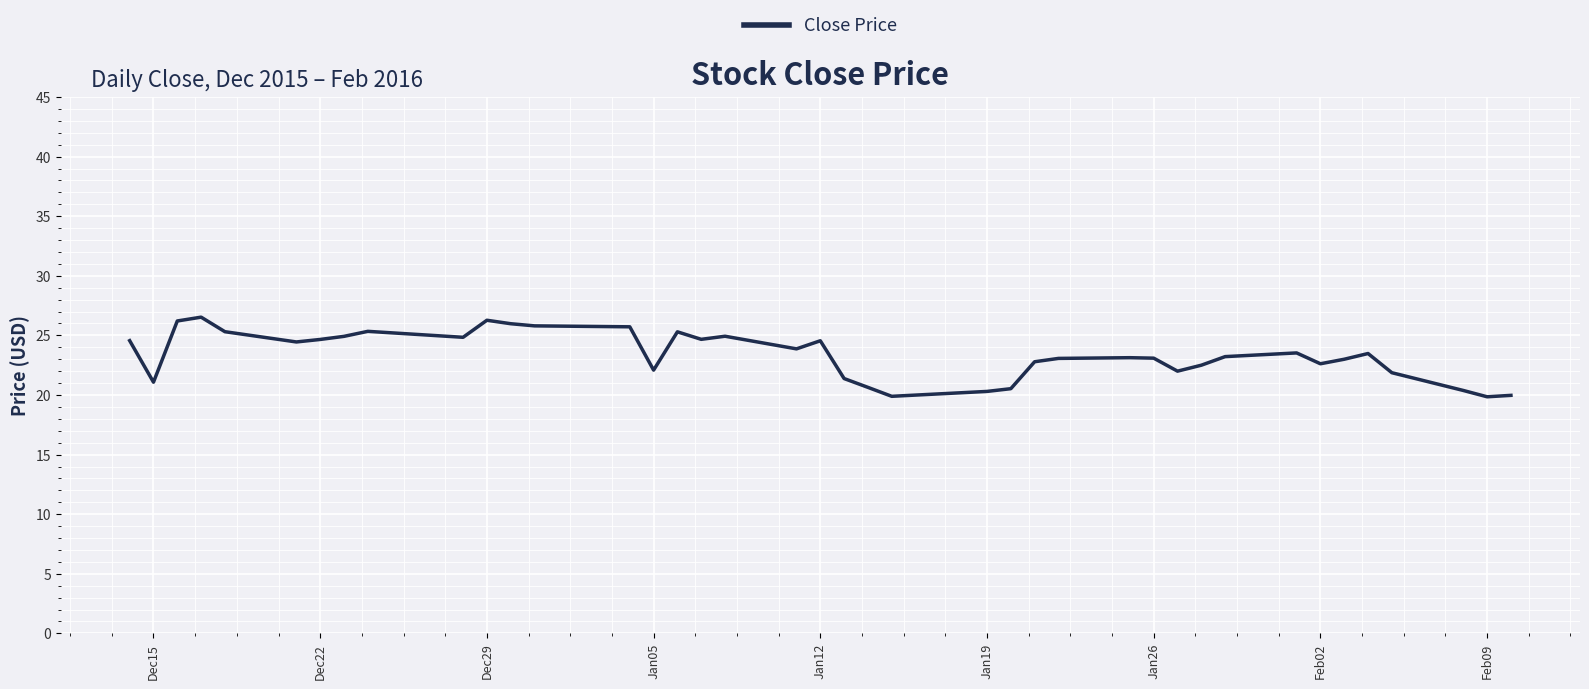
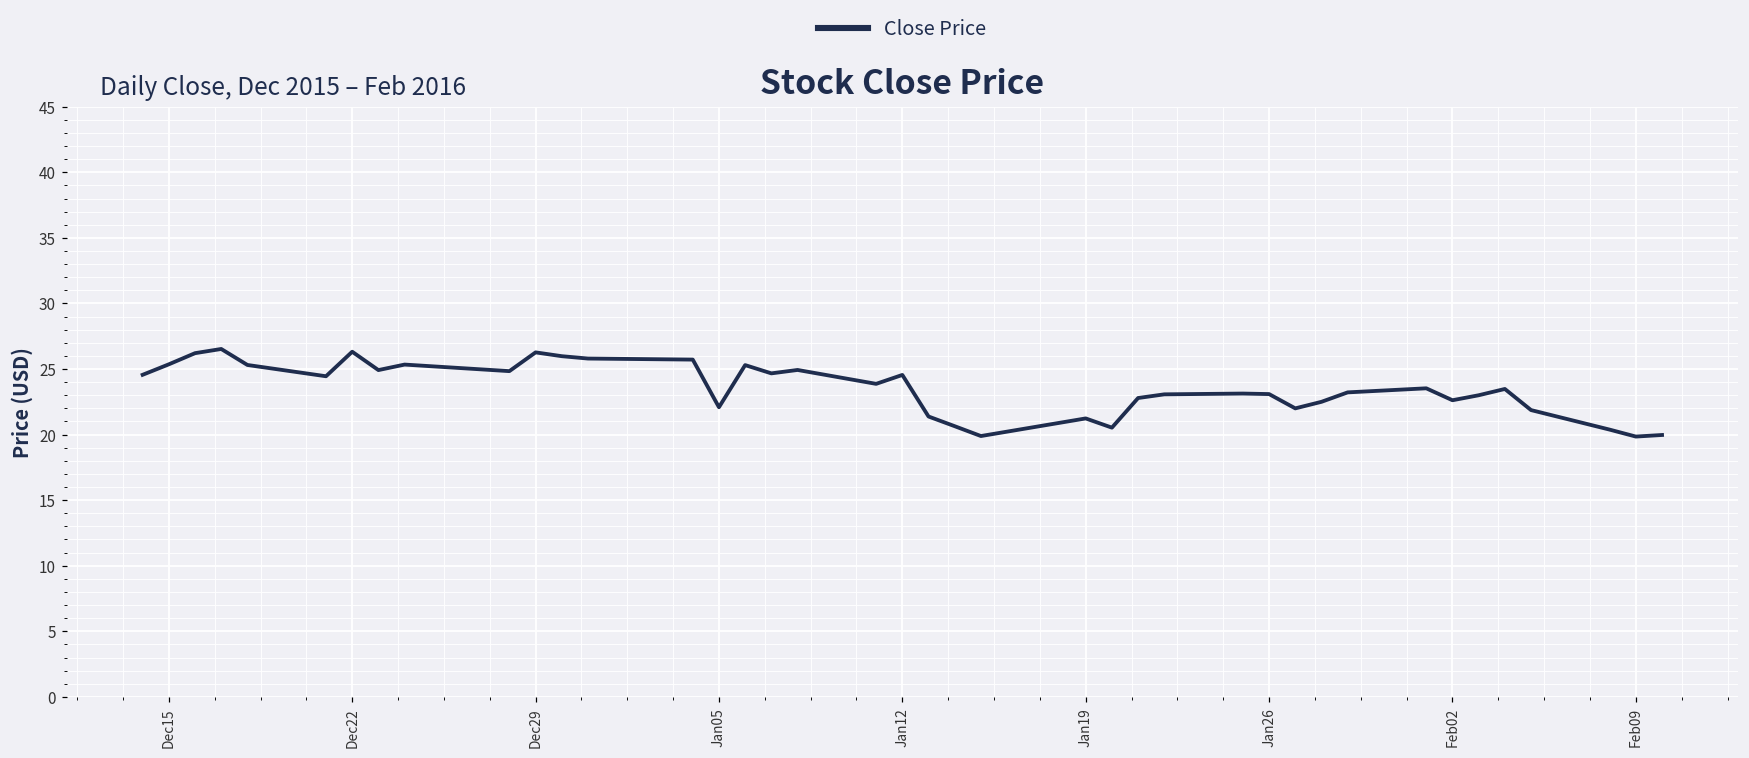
  {
-   "Dec15": 21.1,
-   "Dec22": 24.7,
+   "Dec15": 25.4,
+   "Dec22": 26.3,
    "Dec29": 26.3,
    "Jan05": 22.1,
    "Jan12": 24.6,
-   "Jan19": 20.3,
+   "Jan19": 21.2,
    "Jan26": 23.1,
    "Feb02": 22.6,
    "Feb09": 19.9
  }
